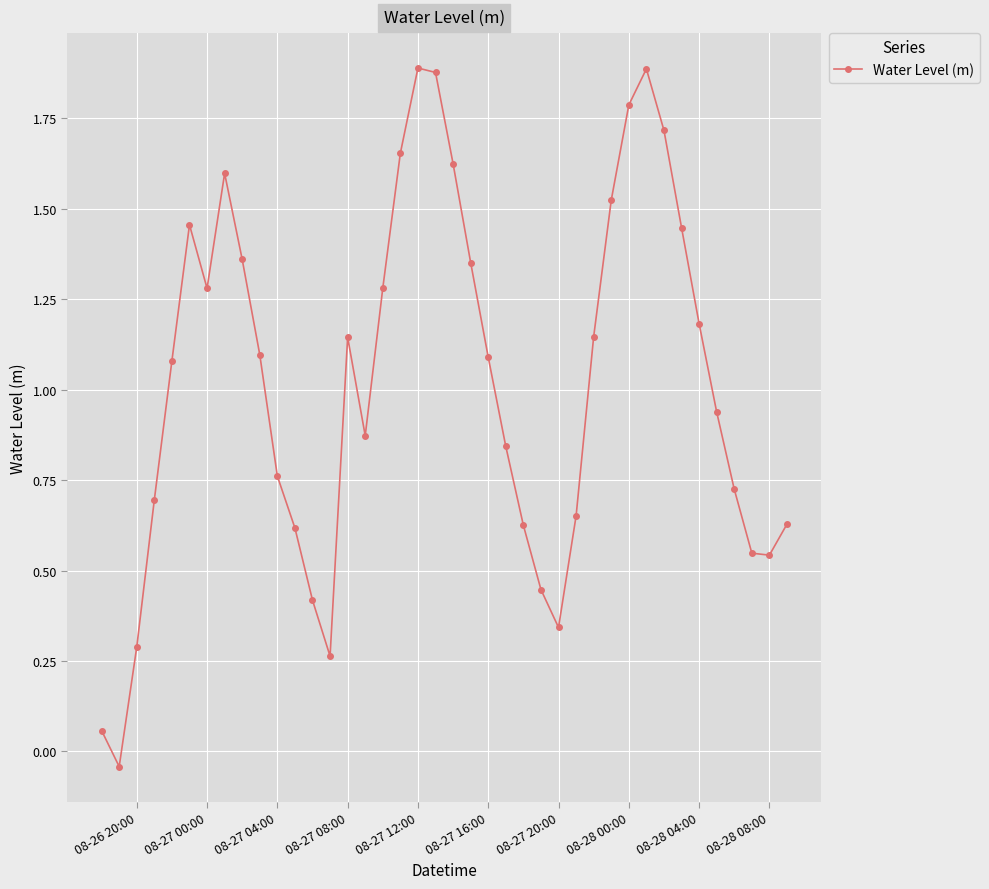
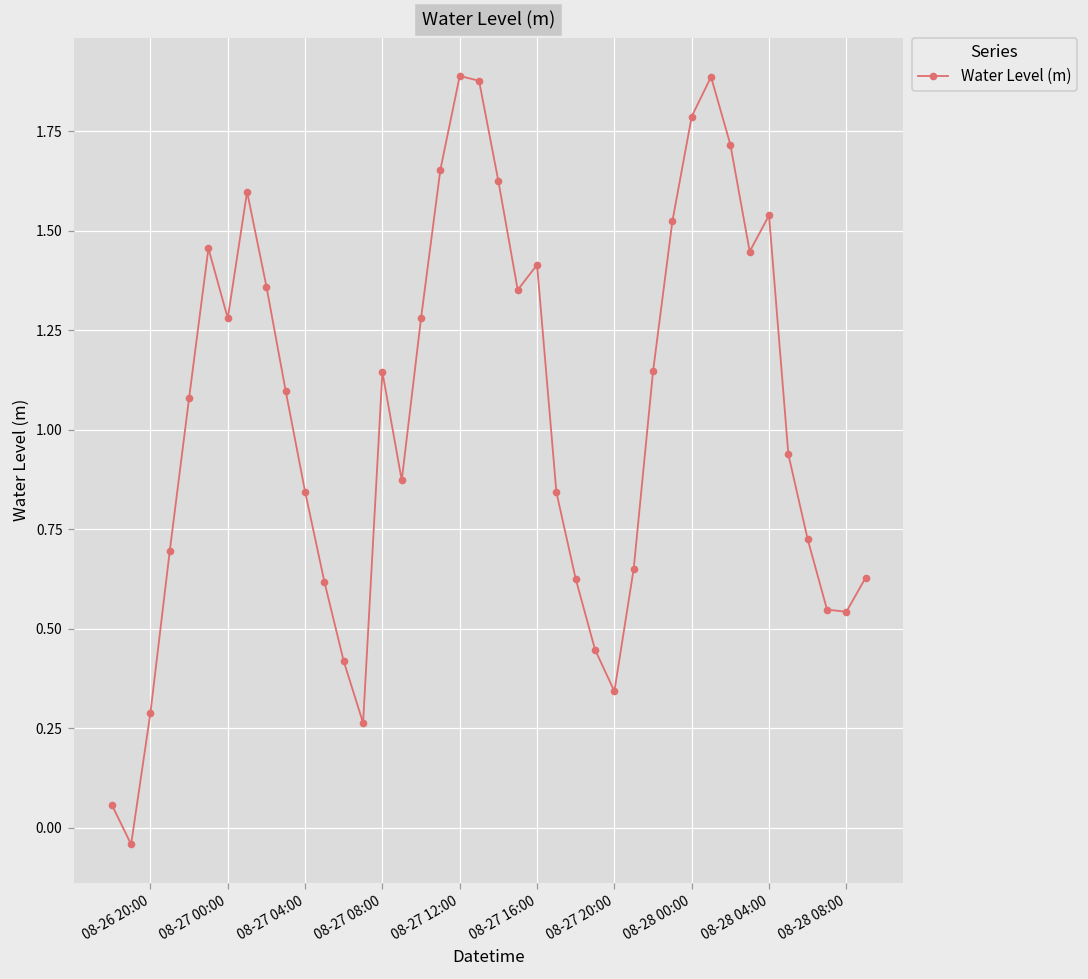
  {
    "08-26 20:00": 0.29,
    "08-27 00:00": 1.28,
-   "08-27 04:00": 0.76,
+   "08-27 04:00": 0.84,
    "08-27 08:00": 1.14,
    "08-27 12:00": 1.89,
-   "08-27 16:00": 1.09,
+   "08-27 16:00": 1.41,
    "08-27 20:00": 0.34,
    "08-28 00:00": 1.79,
-   "08-28 04:00": 1.18,
+   "08-28 04:00": 1.54,
    "08-28 08:00": 0.54
  }
